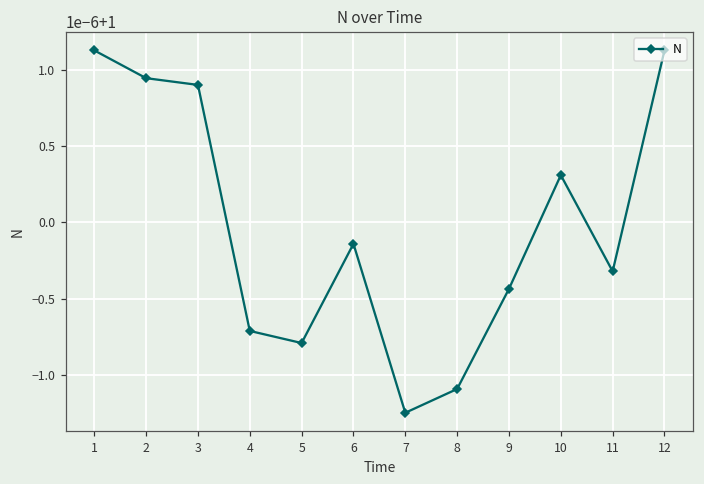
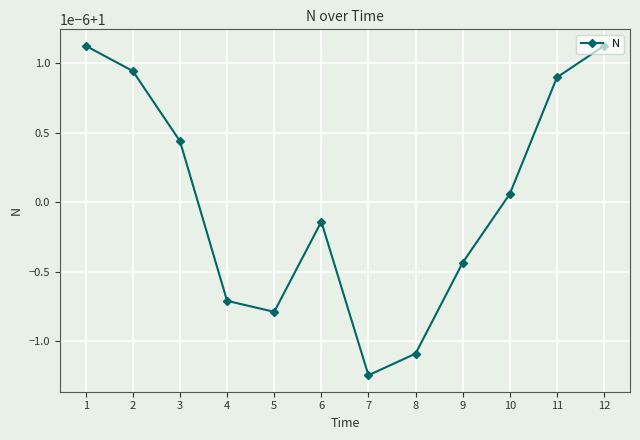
  {
    "1": 1.00000113,
    "2": 1.00000094,
-   "3": 1.00000090,
+   "3": 1.00000044,
    "4": 0.99999929,
    "5": 0.99999921,
    "6": 0.99999986,
    "7": 0.99999875,
    "8": 0.99999891,
    "9": 0.99999957,
-   "10": 1.00000031,
-   "11": 0.99999968
+   "10": 1.00000006,
+   "11": 1.00000090
  }
